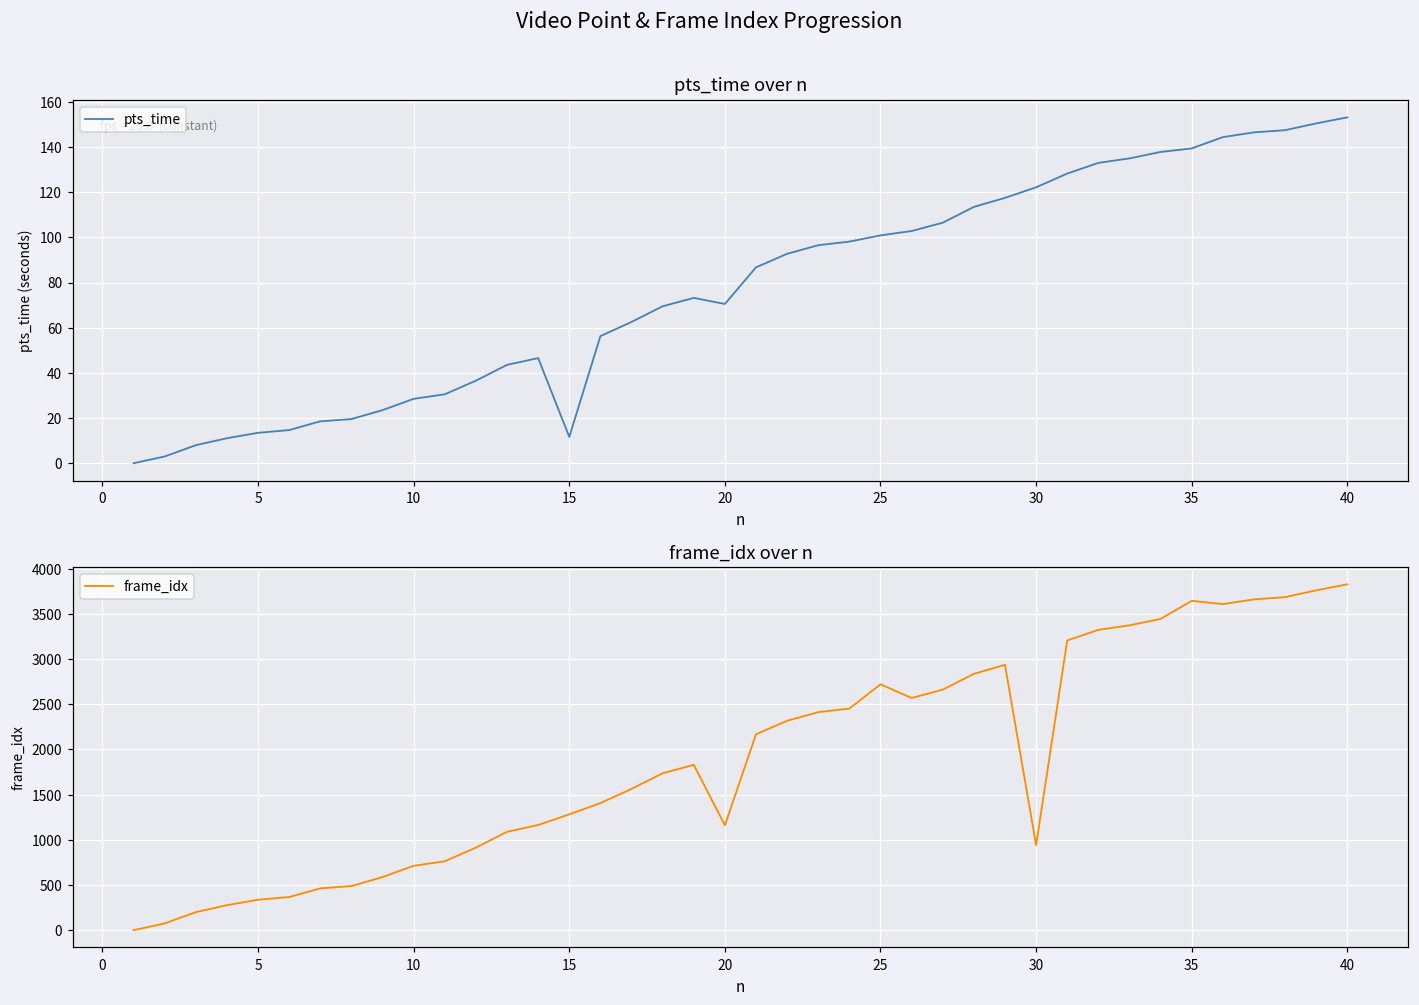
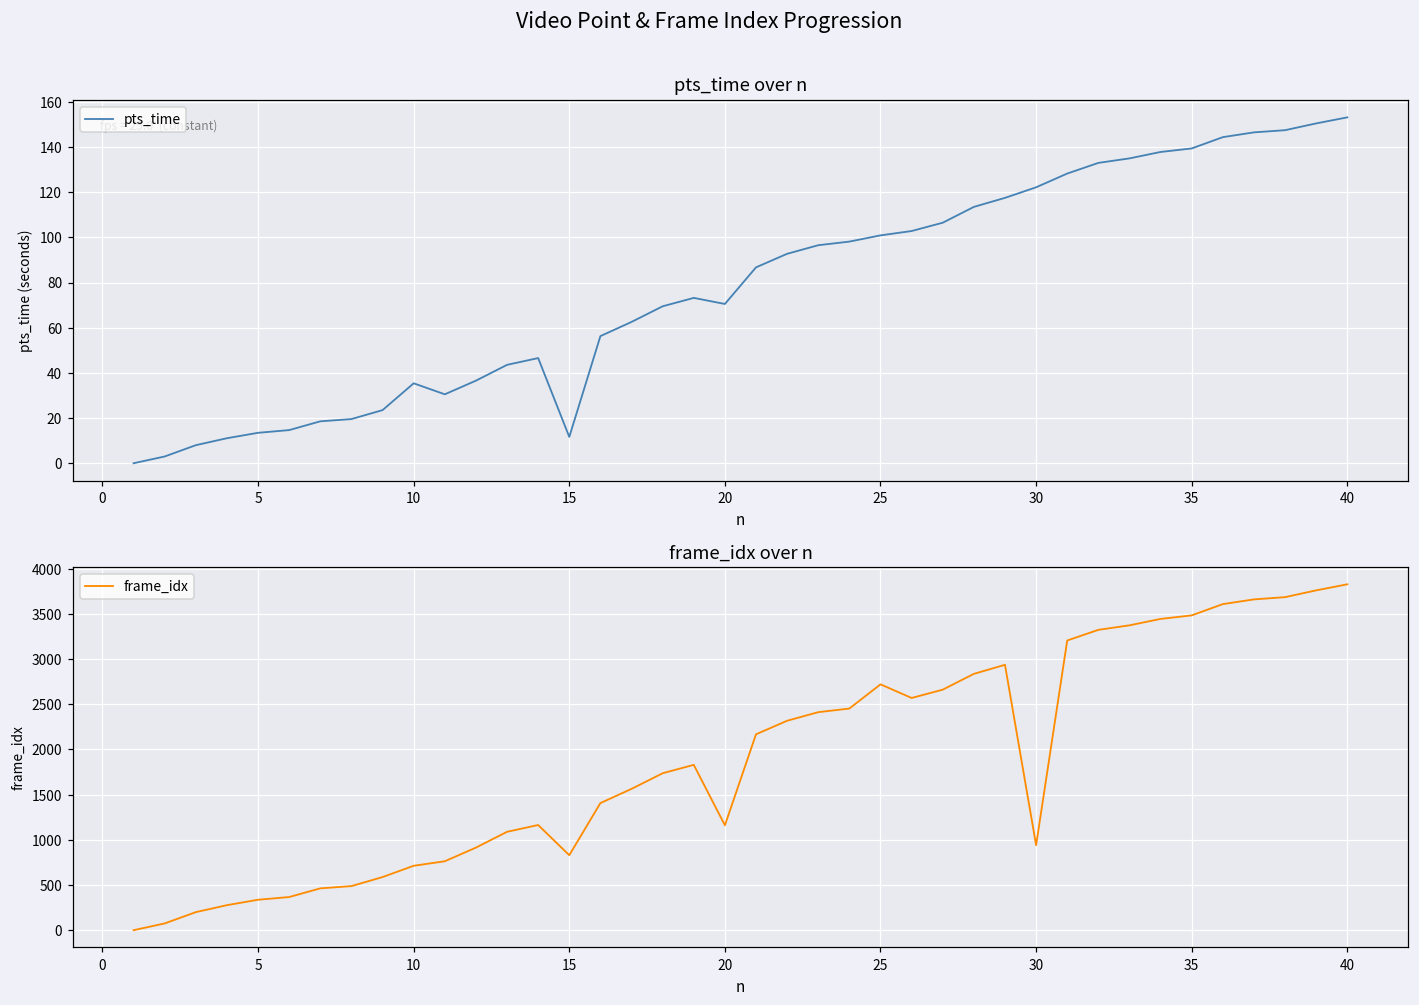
  {
    "pts_time over n": {
      "5": 13,
-     "10": 29,
+     "10": 35,
      "15": 12,
      "20": 71,
      "25": 101,
      "30": 122,
      "35": 139,
      "40": 153
    },
    "frame_idx over n": {
      "5": 300,
      "10": 700,
-     "15": 1300,
+     "15": 800,
      "20": 1200,
      "25": 2700,
      "30": 900,
-     "35": 3600,
+     "35": 3500,
      "40": 3800
    }
  }
